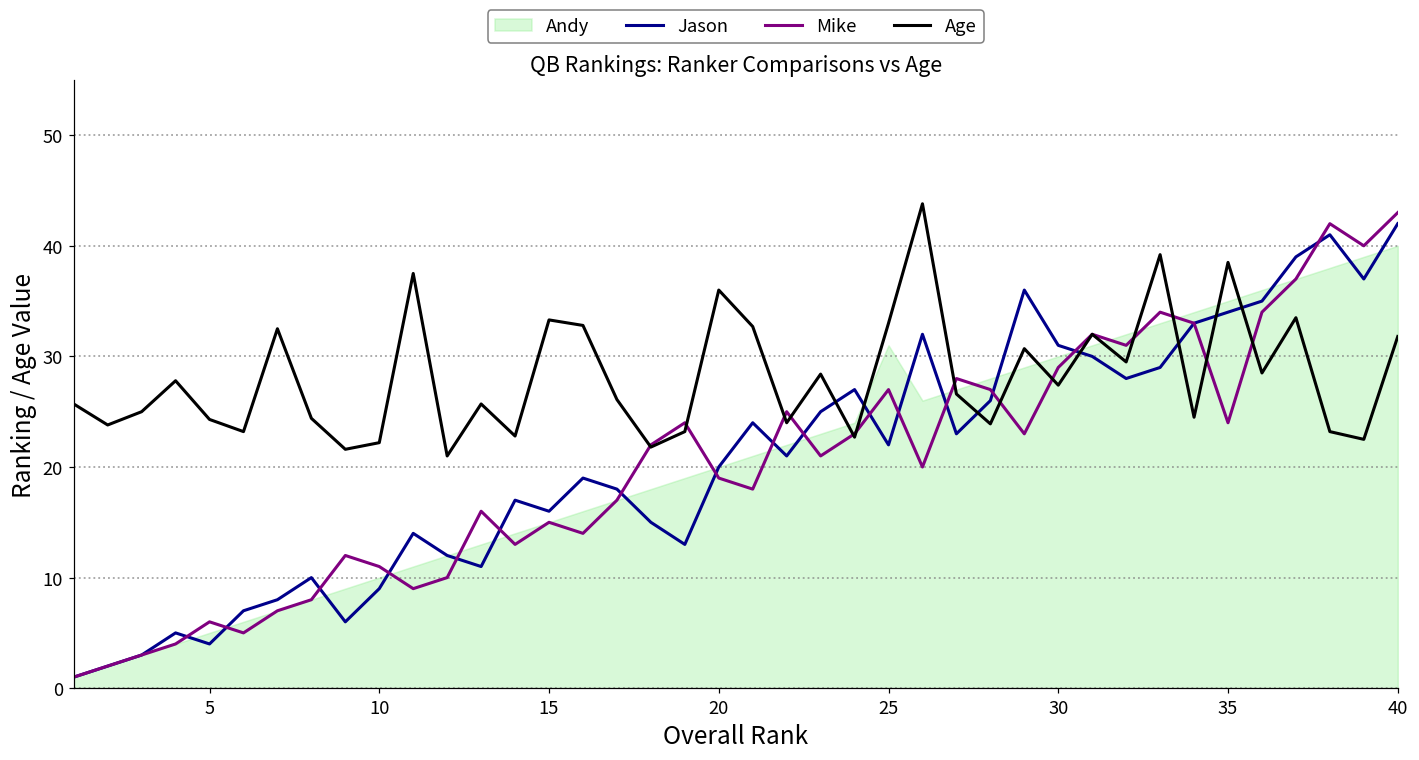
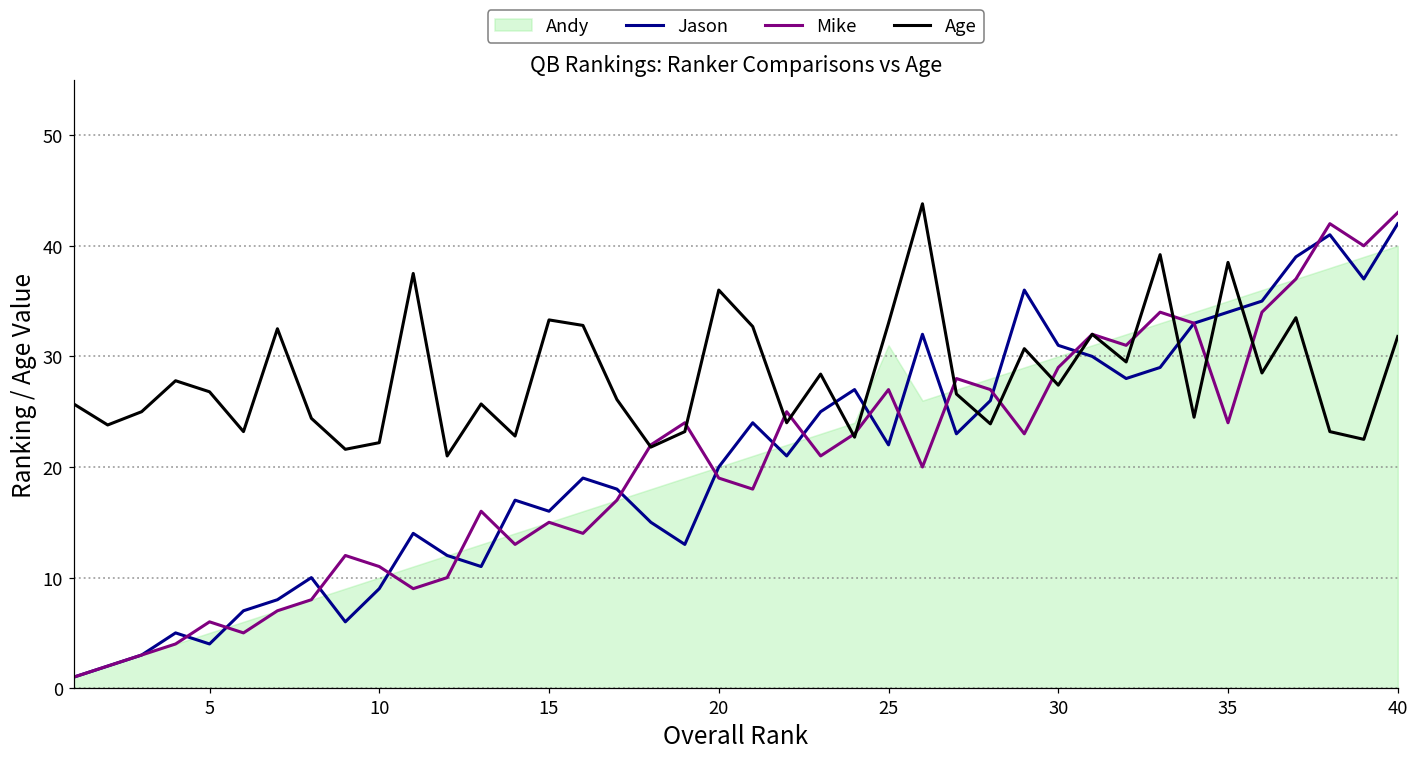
  {
    "Jason": {
      "5": 4.0,
      "10": 9.0,
      "15": 16.0,
      "25": 22.0,
      "30": 31.0,
      "35": 34.0,
      "40": 42.0
    },
    "Andy": {
      "5": 5.0,
      "10": 10.0,
      "25": 31.0,
      "30": 30.0,
      "35": 35.0,
      "40": 40.0
    },
    "Mike": {
      "5": 6.0,
      "10": 11.0,
      "20": 19.0,
      "25": 27.0,
      "30": 29.0,
      "35": 24.0,
      "40": 43.0
    },
    "Age": {
-     "5": 24.3,
+     "5": 26.8,
      "10": 22.2,
      "15": 33.3,
      "20": 36.0,
      "25": 33.0,
      "30": 27.4,
      "35": 38.5,
      "40": 31.8
    }
  }
